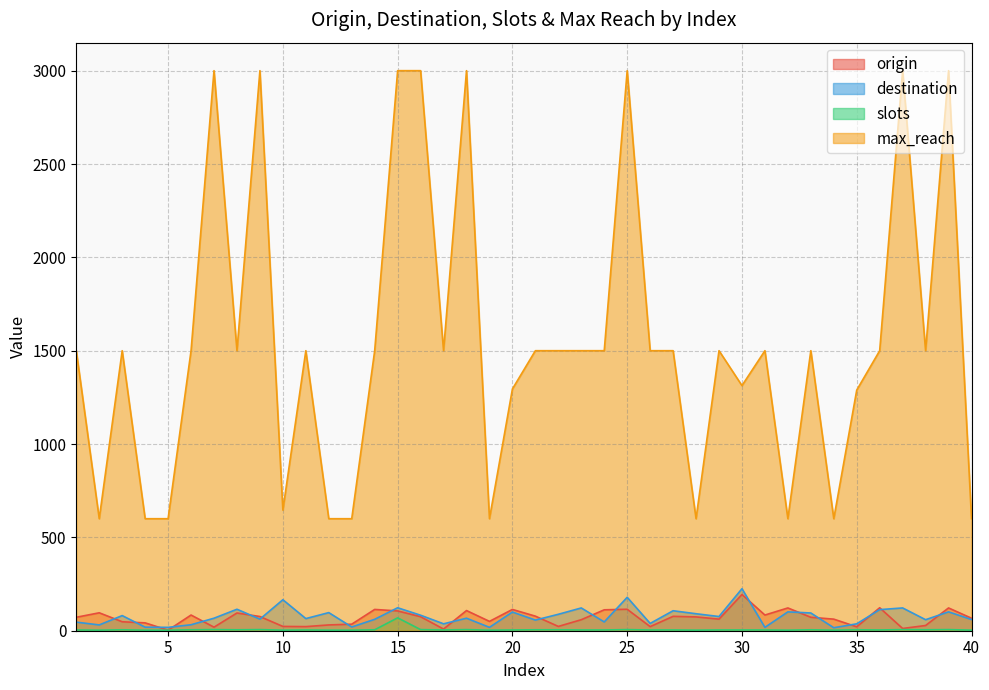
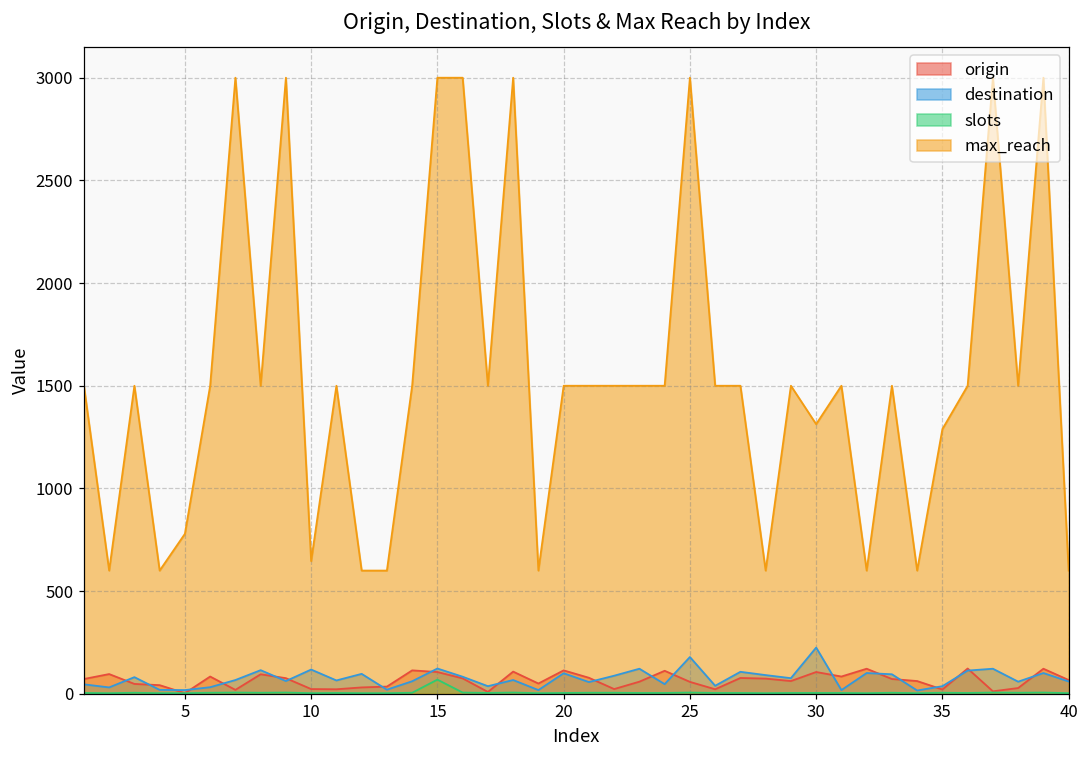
  {
    "origin": {
      "10": 20,
      "15": 110,
      "20": 110,
-     "25": 120,
-     "30": 190,
+     "25": 60,
+     "30": 110,
      "35": 20
    },
    "destination": {
      "5": 20,
-     "10": 170,
+     "10": 120,
      "15": 120,
      "20": 100,
      "25": 180,
      "30": 230,
      "35": 40
    },
    "slots": {
      "10": 0,
      "15": 70,
      "20": 0,
      "25": 10,
      "30": 0,
      "35": 10,
      "40": 0
    },
    "max_reach": {
-     "5": 600,
+     "5": 780,
      "10": 650,
      "15": 3000,
-     "20": 1300,
+     "20": 1500,
      "25": 3000,
      "30": 1310,
      "35": 1290,
      "40": 600
    }
  }
